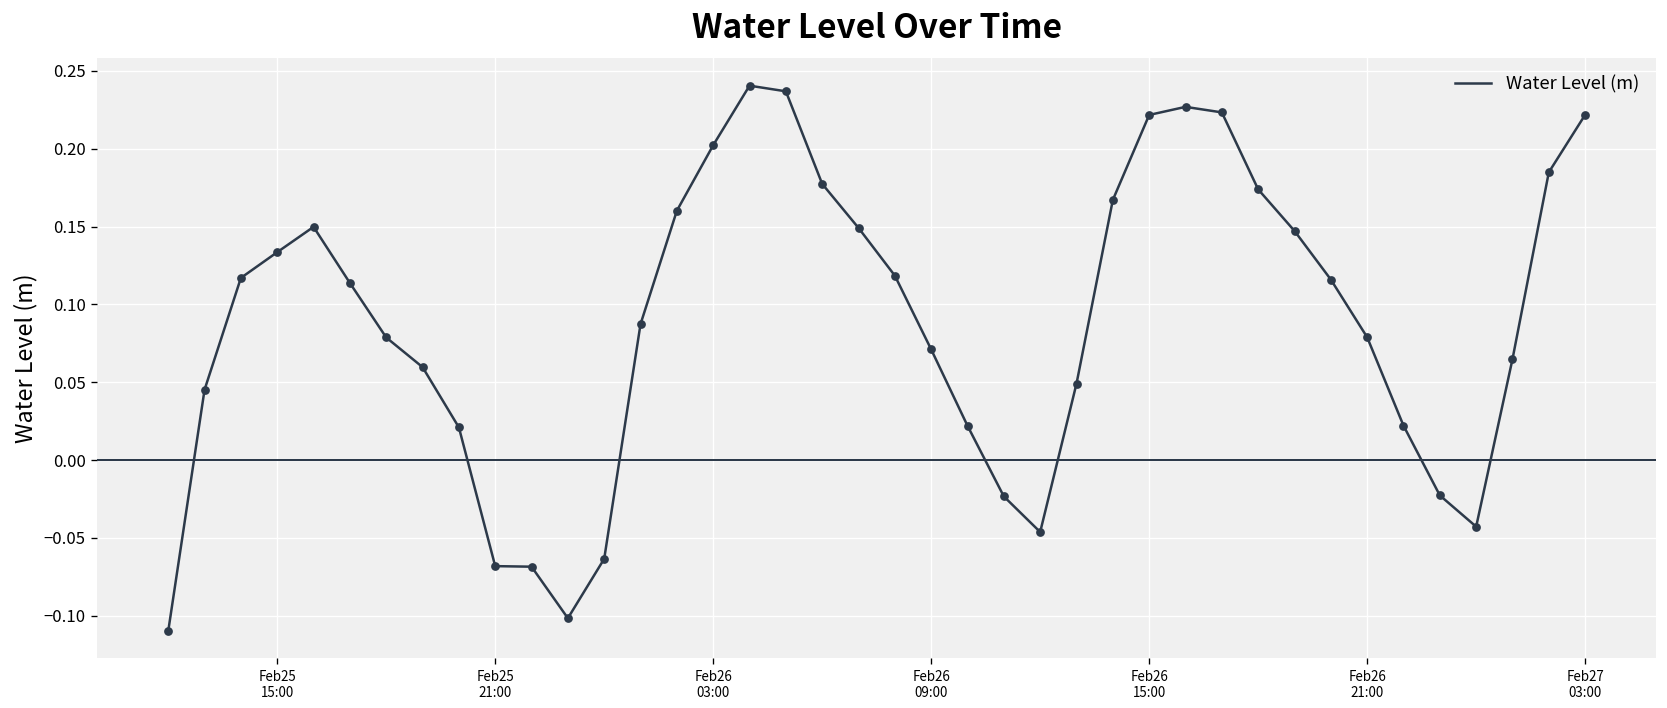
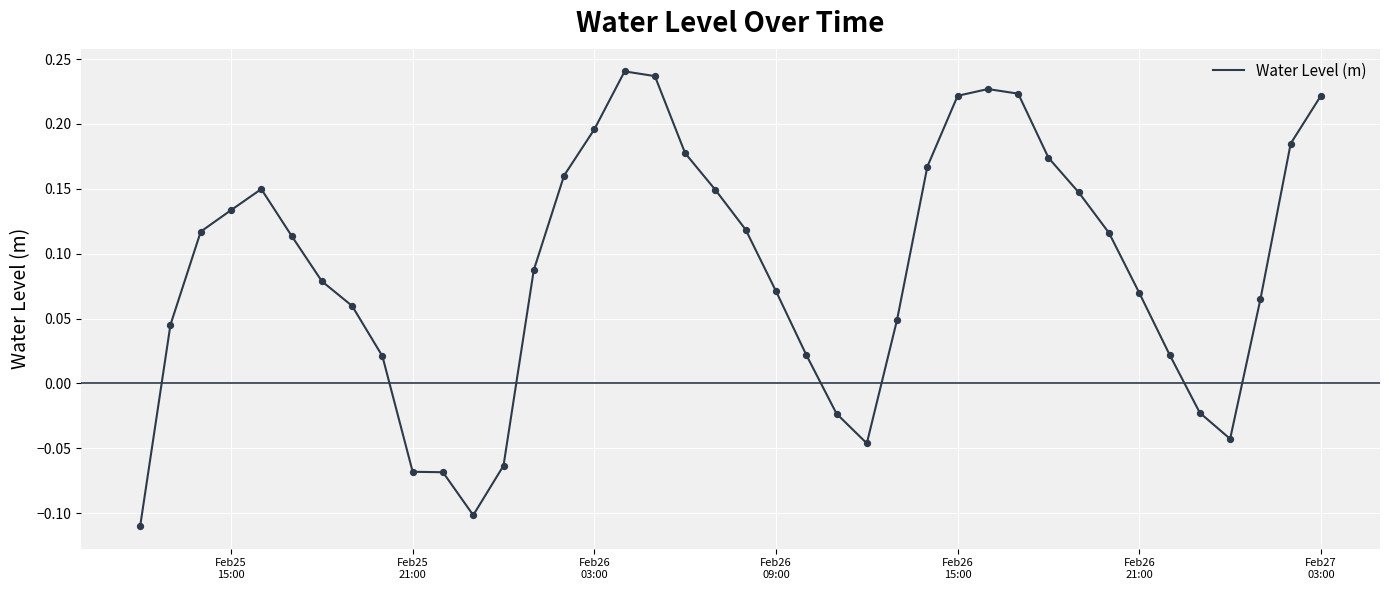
  {
    "Feb25 15:00": 0.134,
    "Feb25 21:00": -0.068,
-   "Feb26 03:00": 0.202,
+   "Feb26 03:00": 0.196,
    "Feb26 09:00": 0.071,
    "Feb26 15:00": 0.222,
-   "Feb26 21:00": 0.079,
+   "Feb26 21:00": 0.070,
    "Feb27 03:00": 0.222
  }
